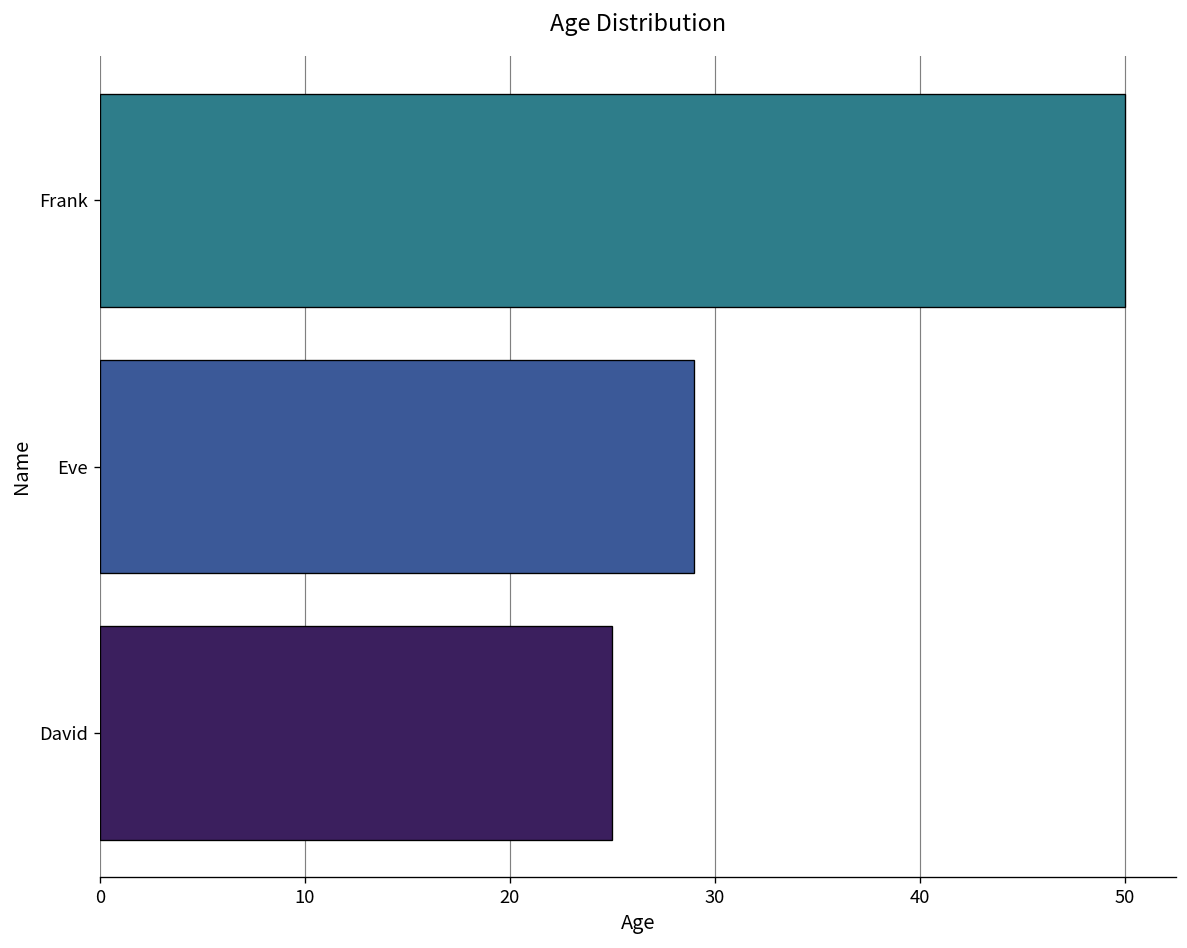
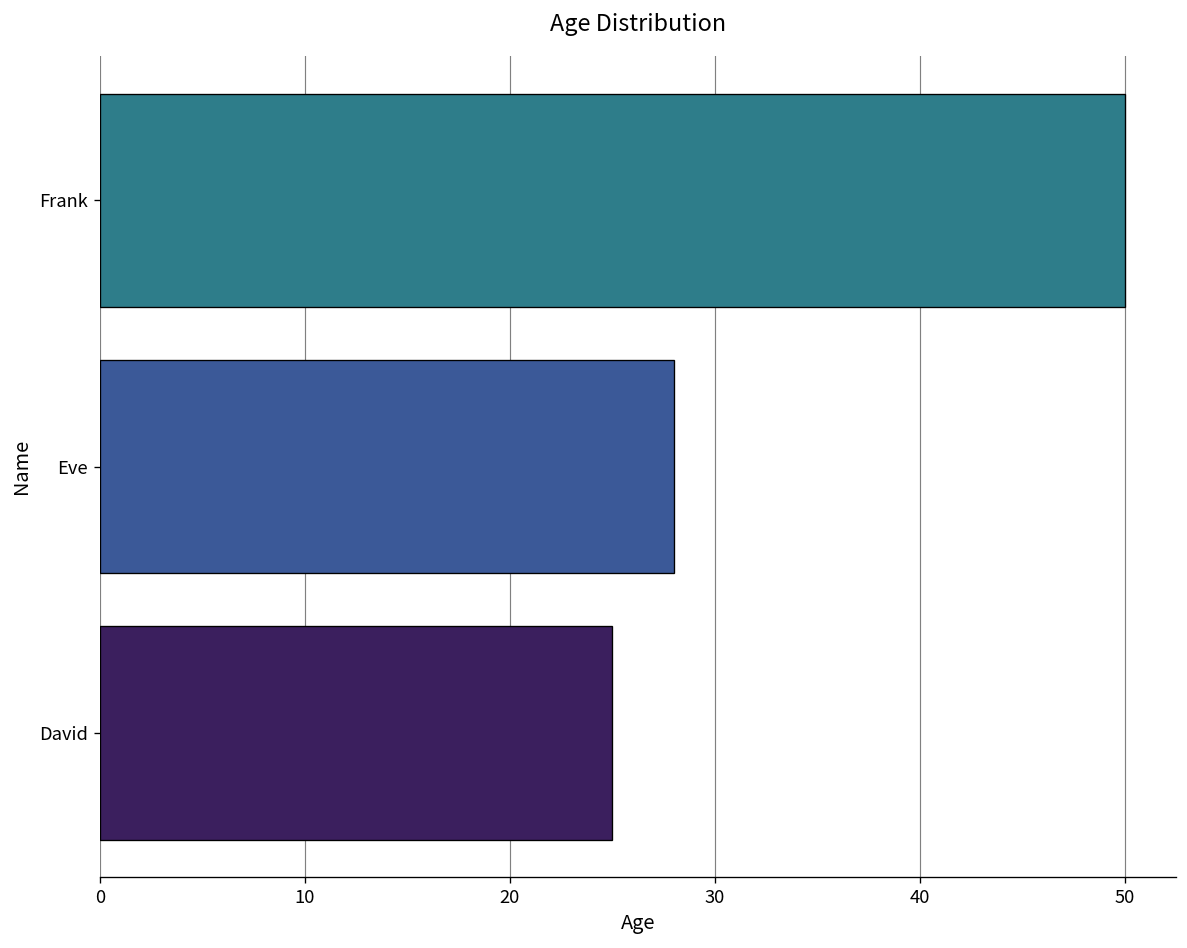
  {
    "Frank": 50,
-   "Eve": 29,
+   "Eve": 28,
    "David": 25
  }
